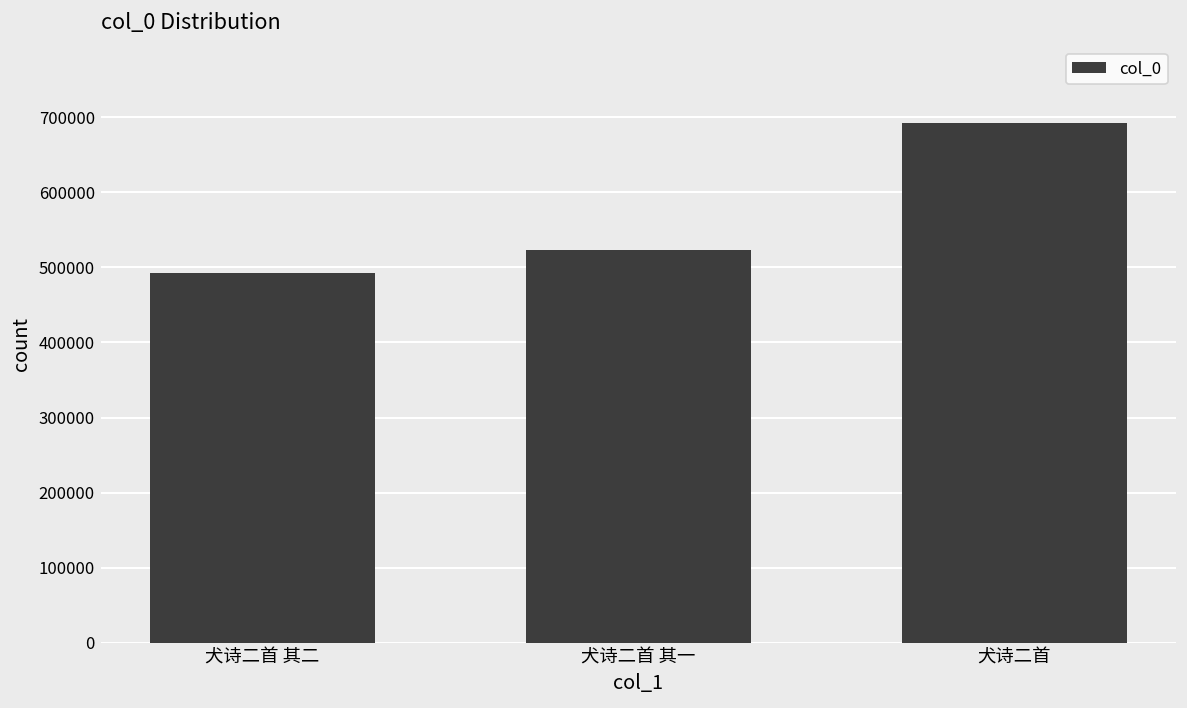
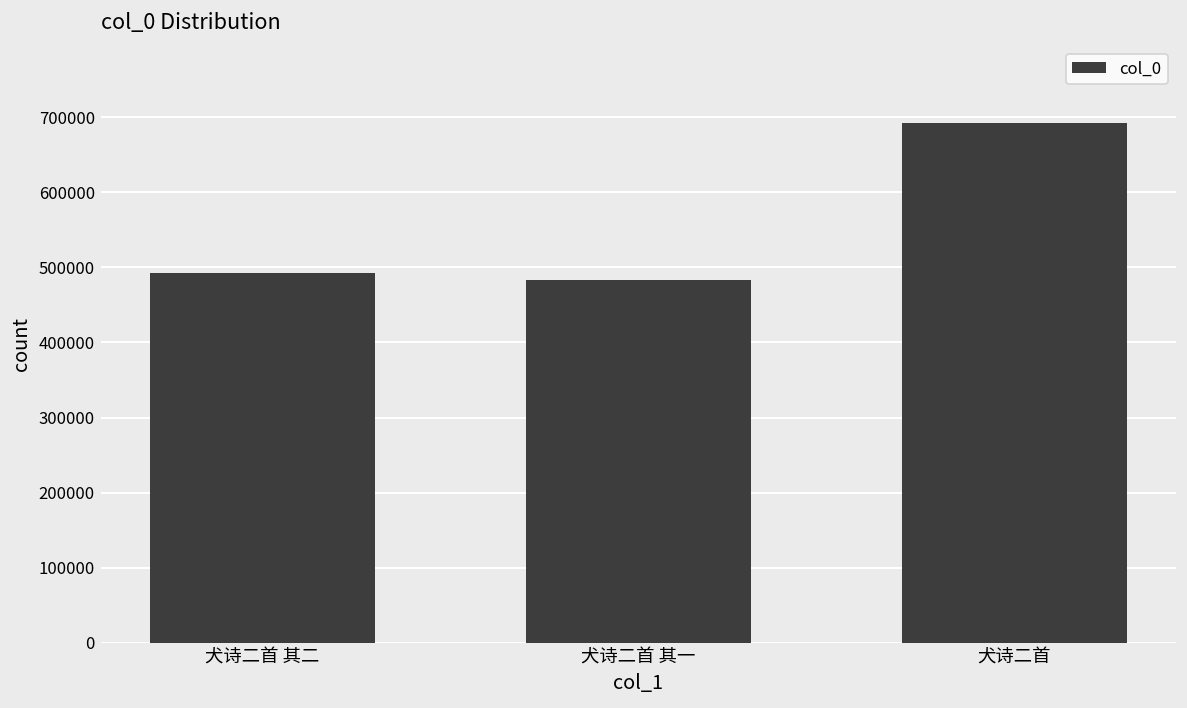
  {
    "犬诗二首 其二": 490000,
-   "犬诗二首 其一": 520000,
+   "犬诗二首 其一": 480000,
    "犬诗二首": 690000
  }
